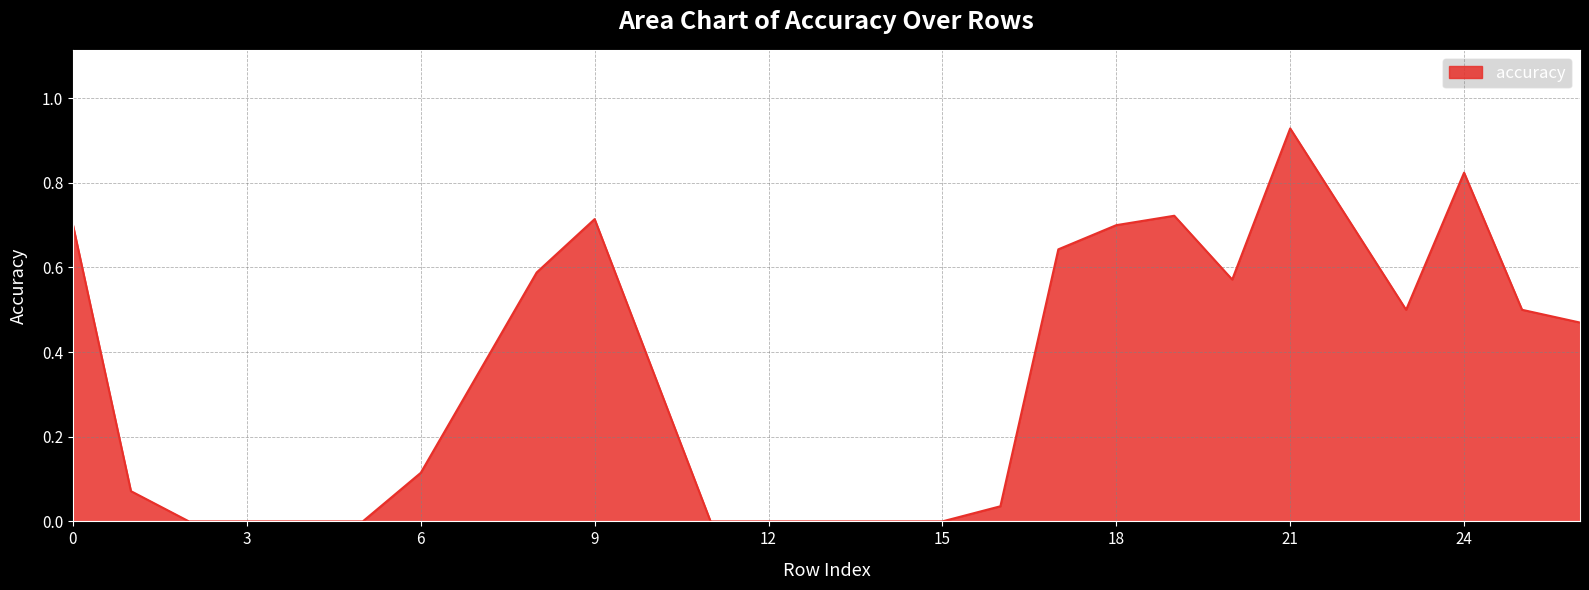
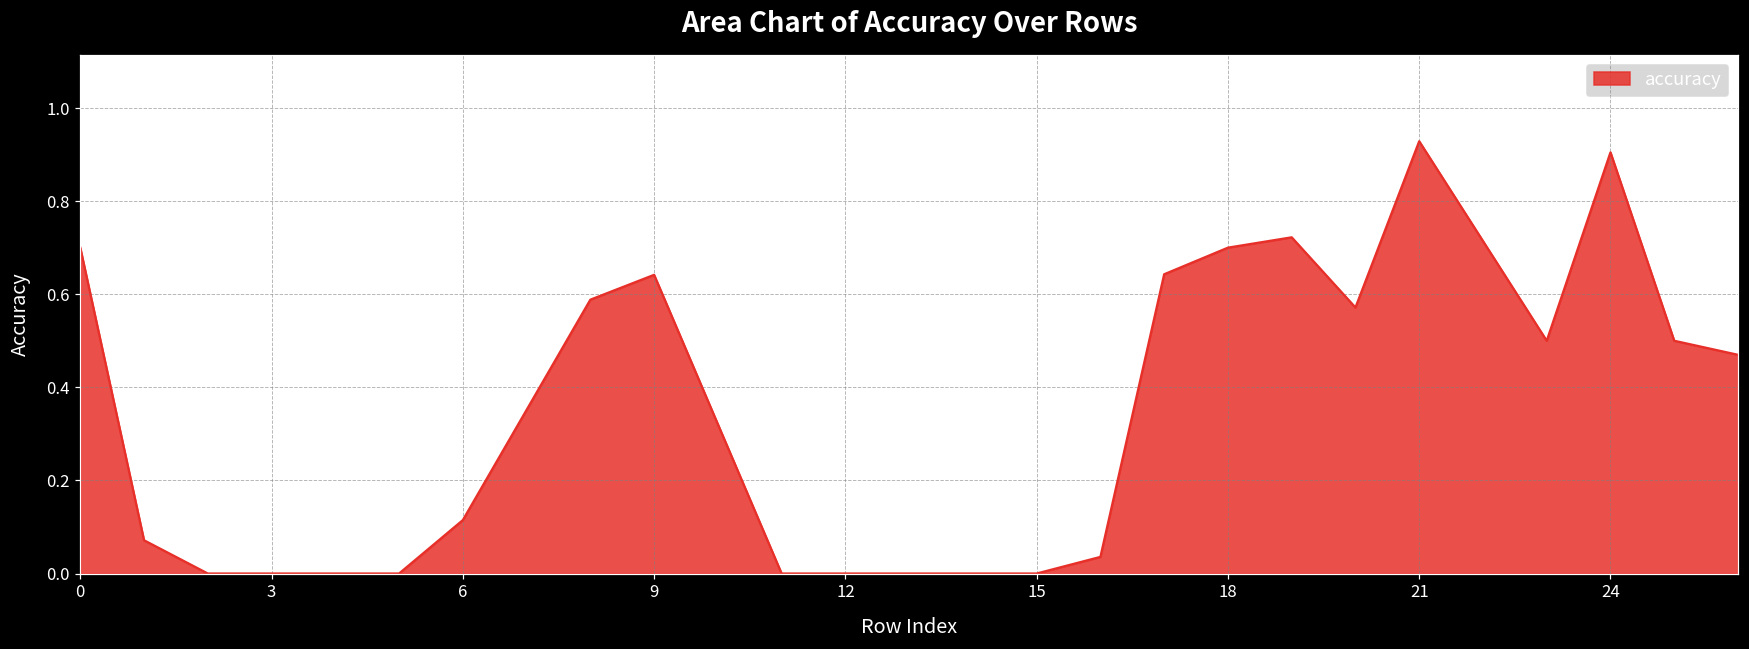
  {
    "0": 0.70,
    "3": 0.00,
    "6": 0.11,
-   "9": 0.71,
+   "9": 0.64,
    "12": 0.00,
    "15": 0.00,
    "18": 0.70,
    "21": 0.93,
-   "24": 0.82
+   "24": 0.90
  }
